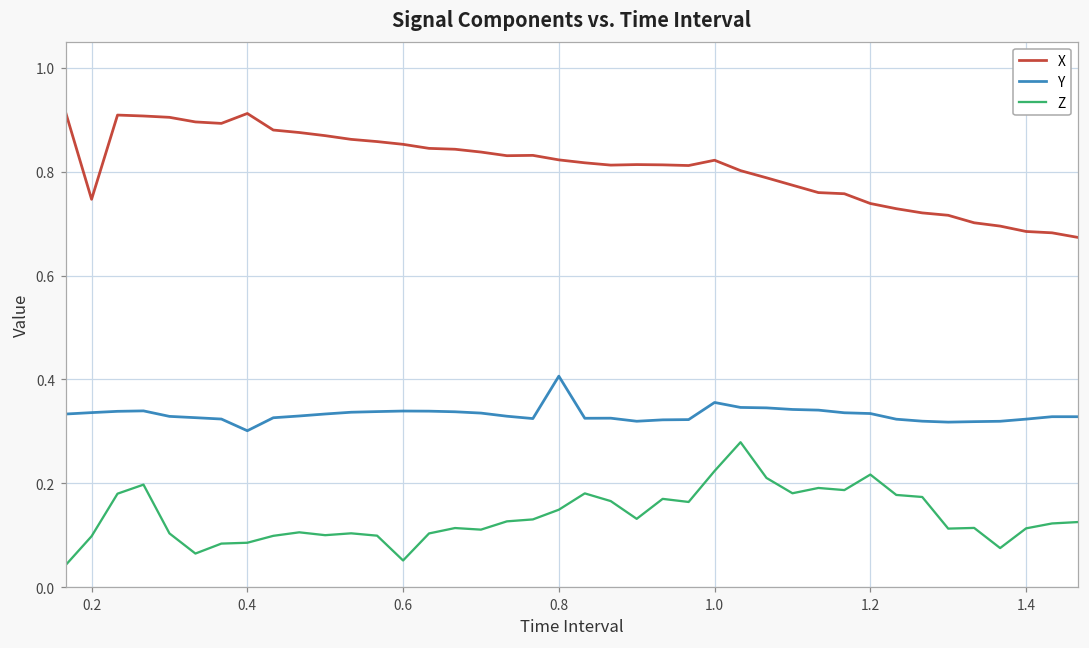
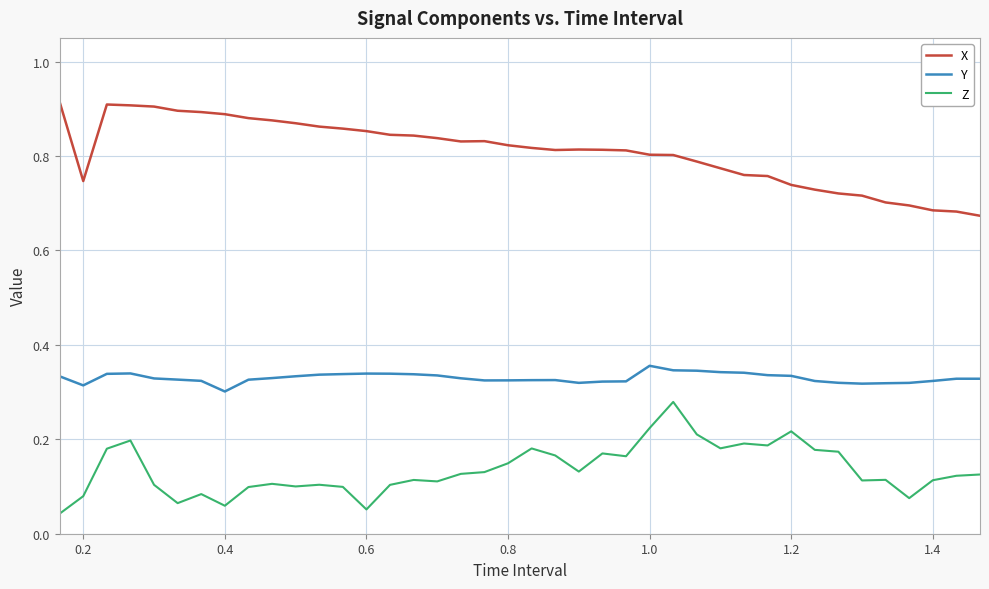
  {
    "X": {
      "0.2": 0.75,
-     "0.4": 0.91,
+     "0.4": 0.89,
      "0.6": 0.85,
      "0.8": 0.82,
-     "1.0": 0.82,
+     "1.0": 0.80,
      "1.2": 0.74,
      "1.4": 0.68
    },
    "Y": {
-     "0.2": 0.34,
+     "0.2": 0.31,
      "0.4": 0.30,
      "0.6": 0.34,
-     "0.8": 0.41,
+     "0.8": 0.32,
      "1.0": 0.36,
      "1.2": 0.33,
      "1.4": 0.32
    },
    "Z": {
-     "0.2": 0.10,
-     "0.4": 0.09,
+     "0.2": 0.08,
+     "0.4": 0.06,
      "0.6": 0.05,
      "0.8": 0.15,
      "1.0": 0.22,
      "1.2": 0.22,
      "1.4": 0.11
    }
  }
